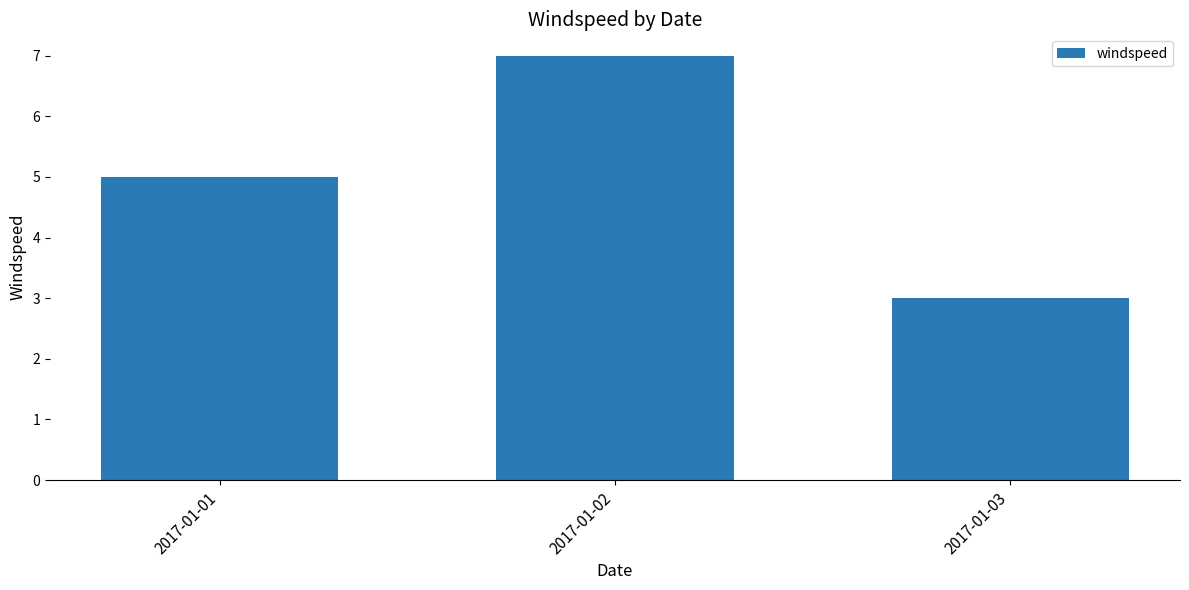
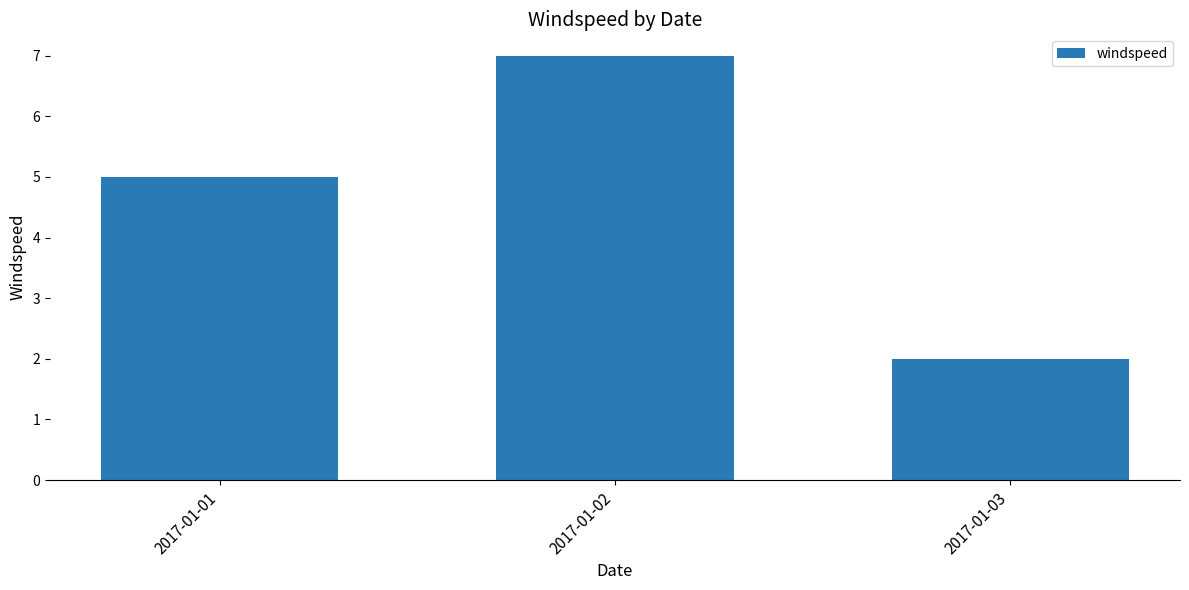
  {
    "2017-01-01": 5,
    "2017-01-02": 7,
-   "2017-01-03": 3
+   "2017-01-03": 2
  }
